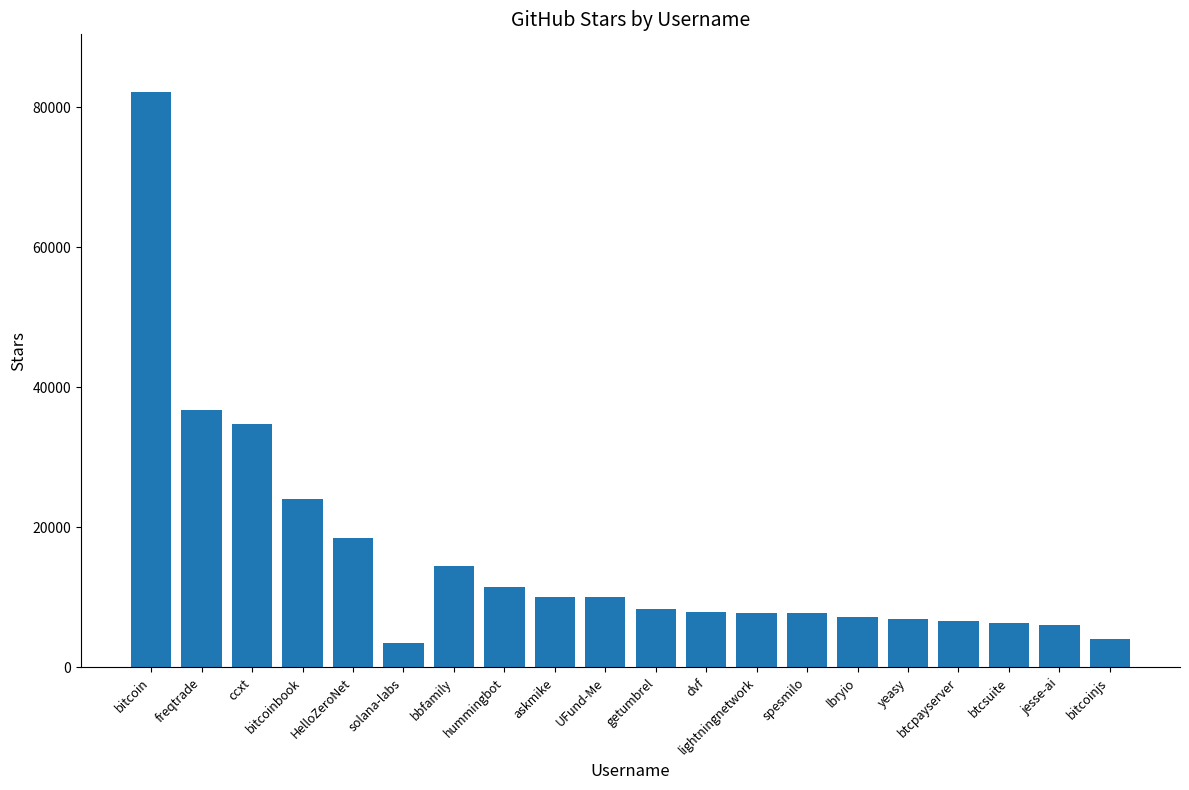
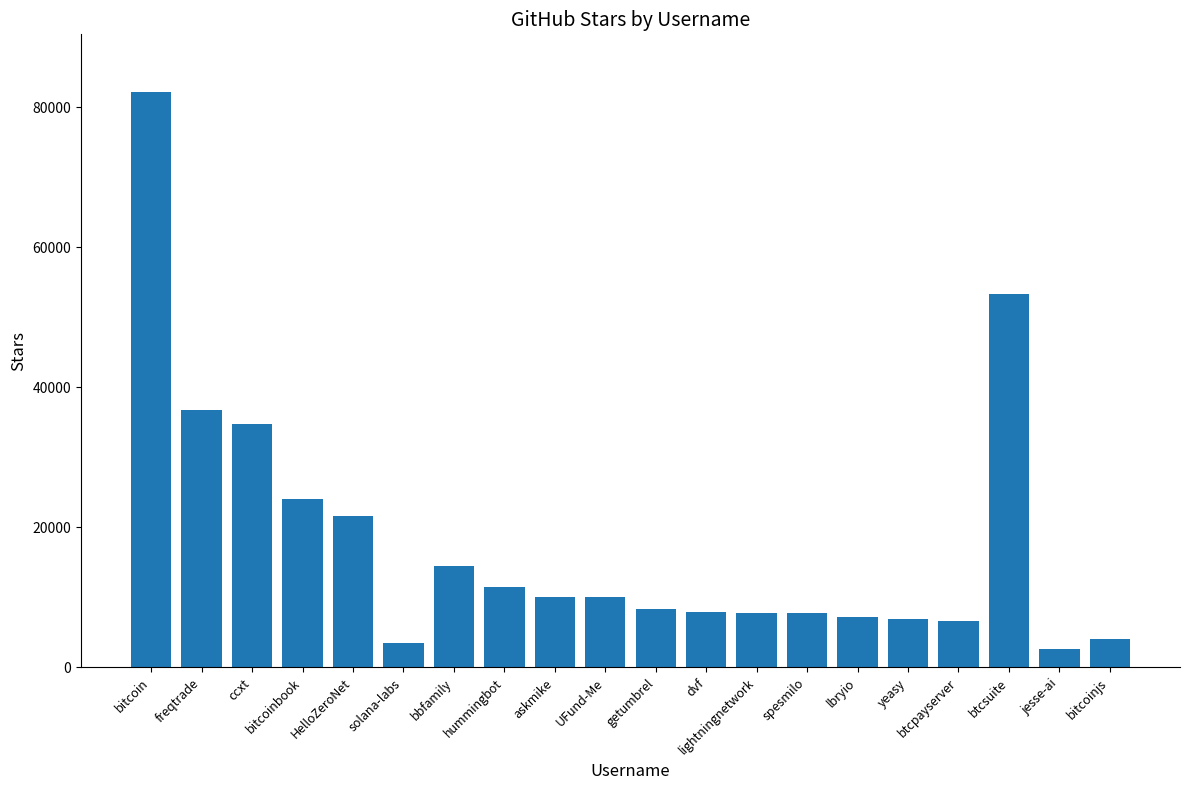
  {
    "bitcoin": 82000,
    "freqtrade": 37000,
    "ccxt": 35000,
    "bitcoinbook": 24000,
-   "HelloZeroNet": 19000,
+   "HelloZeroNet": 22000,
    "solana-labs": 4000,
    "bbfamily": 14000,
    "hummingbot": 12000,
    "askmike": 10000,
    "UFund-Me": 10000,
    "getumbrel": 8000,
    "dvf": 8000,
    "lightningnetwork": 8000,
    "spesmilo": 8000,
    "lbryio": 7000,
    "yeasy": 7000,
    "btcpayserver": 7000,
-   "btcsuite": 6000,
-   "jesse-ai": 6000,
+   "btcsuite": 53000,
+   "jesse-ai": 3000,
    "bitcoinjs": 4000
  }
